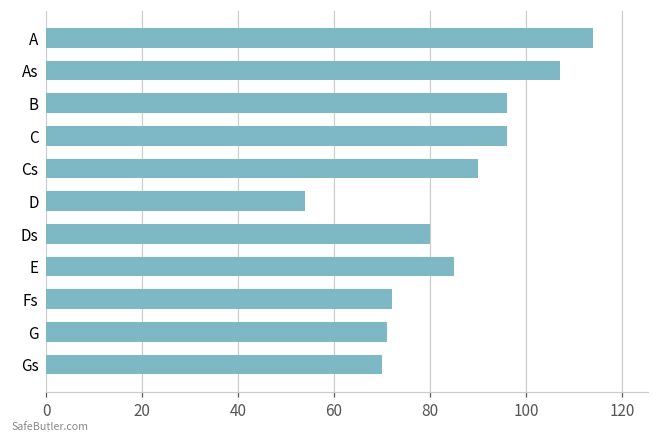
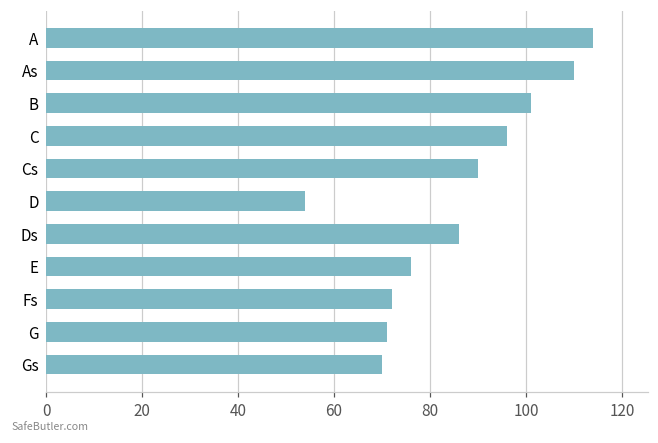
  {
    "A": 114,
-   "As": 107,
-   "B": 96,
+   "As": 110,
+   "B": 101,
    "C": 96,
    "Cs": 90,
    "D": 54,
-   "Ds": 80,
-   "E": 85,
+   "Ds": 86,
+   "E": 76,
    "Fs": 72,
    "G": 71,
    "Gs": 70
  }
